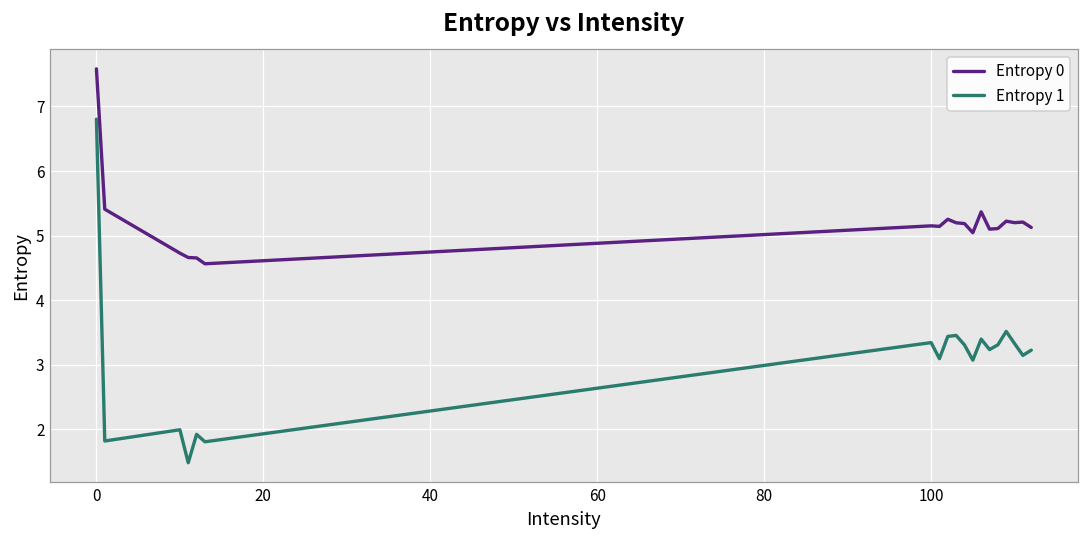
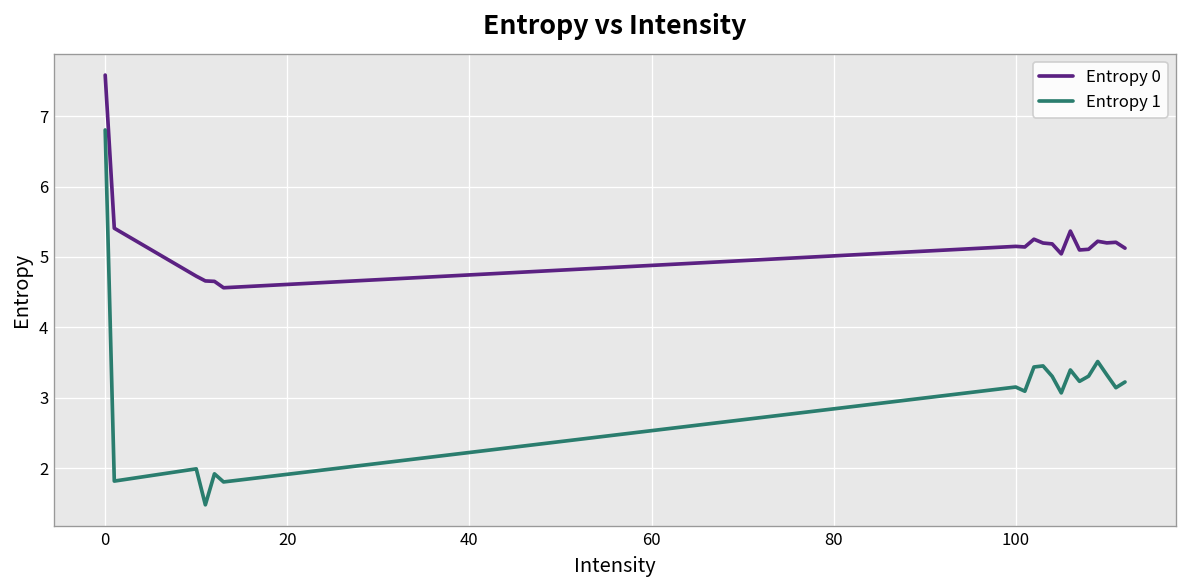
  {
    "Entropy 0": {
      "0": 7.6,
      "100": 5.2
    },
    "Entropy 1": {
      "0": 6.8,
-     "100": 3.3
+     "100": 3.2
    }
  }
